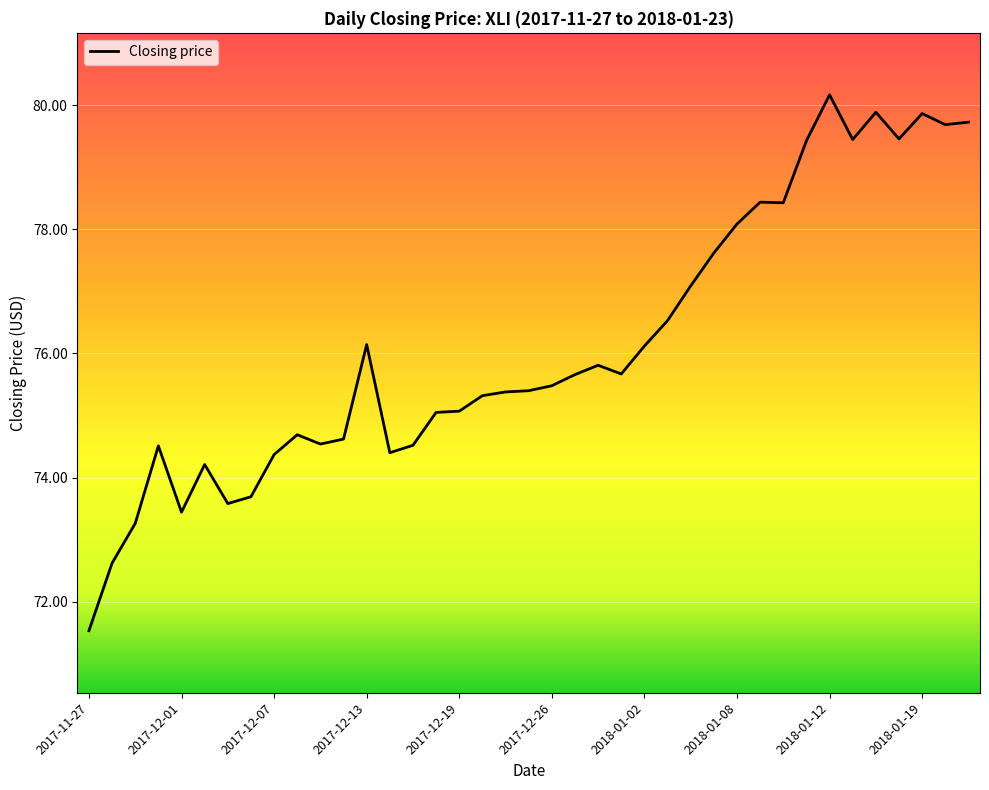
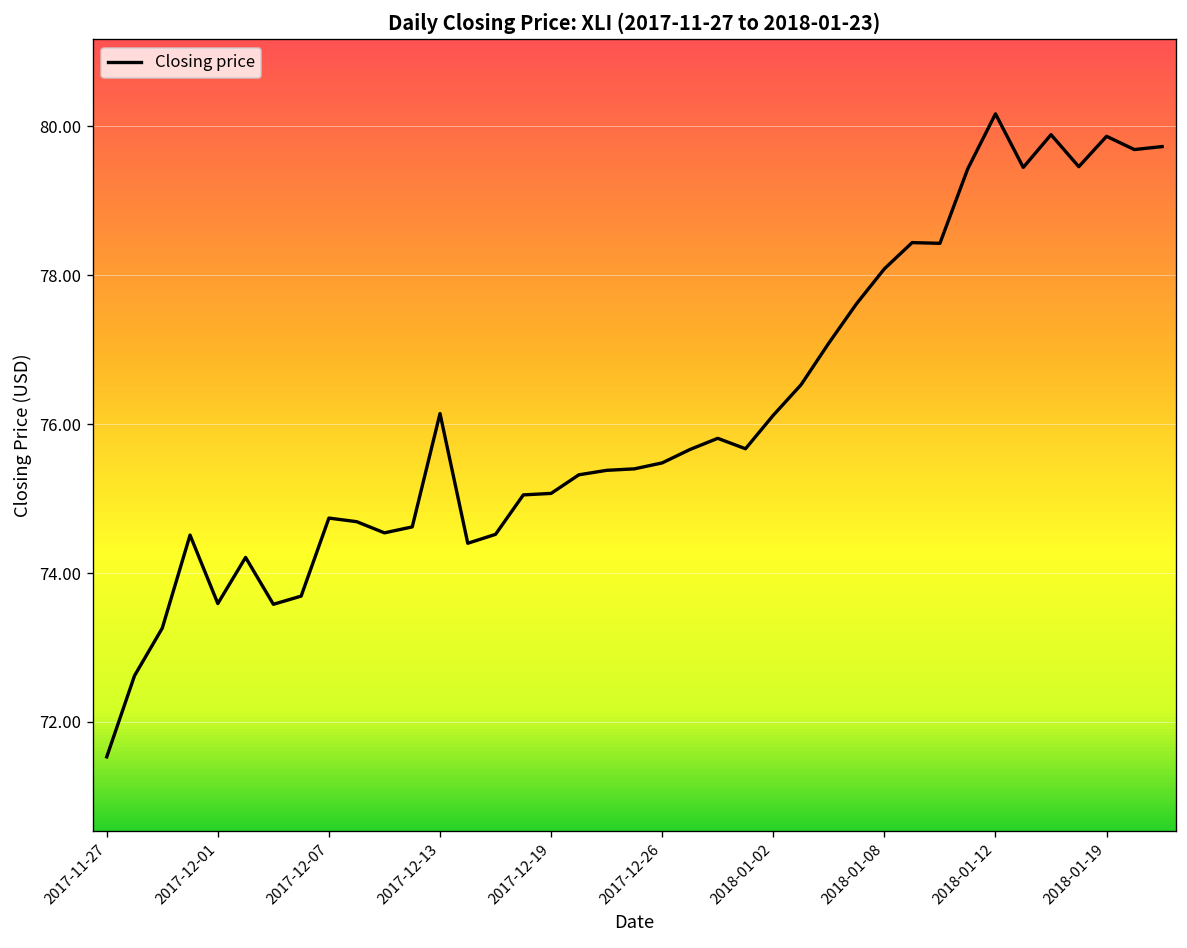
  {
    "2017-11-27": 71.5,
-   "2017-12-01": 73.4,
-   "2017-12-07": 74.4,
+   "2017-12-01": 73.6,
+   "2017-12-07": 74.7,
    "2017-12-13": 76.1,
    "2017-12-19": 75.1,
    "2017-12-26": 75.5,
    "2018-01-02": 76.1,
    "2018-01-08": 78.1,
    "2018-01-12": 80.2,
    "2018-01-19": 79.9
  }
